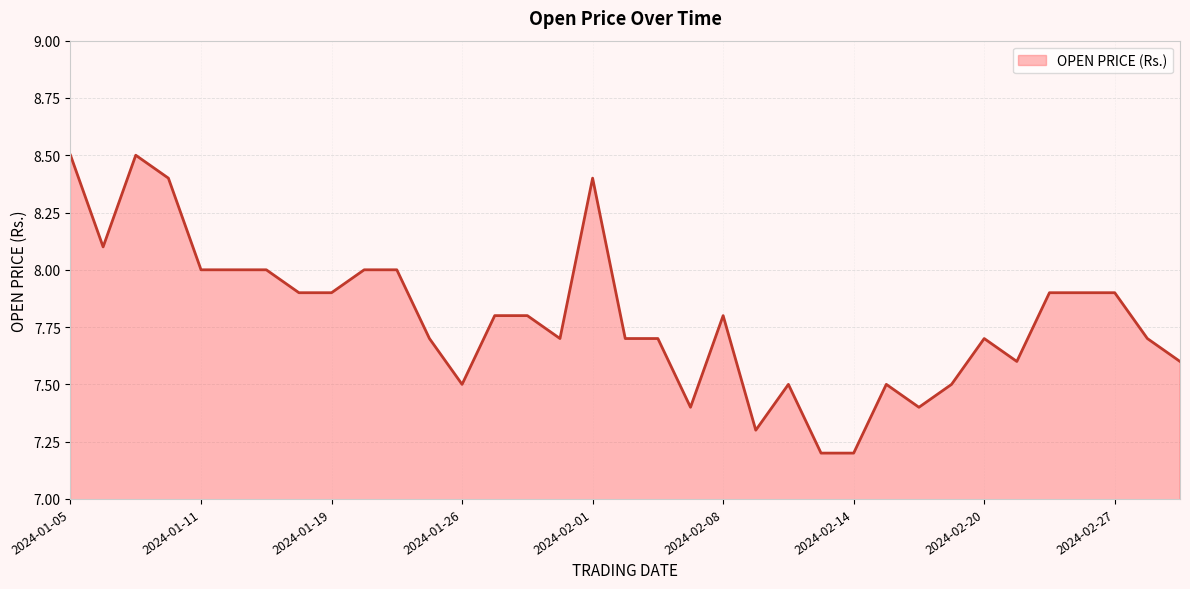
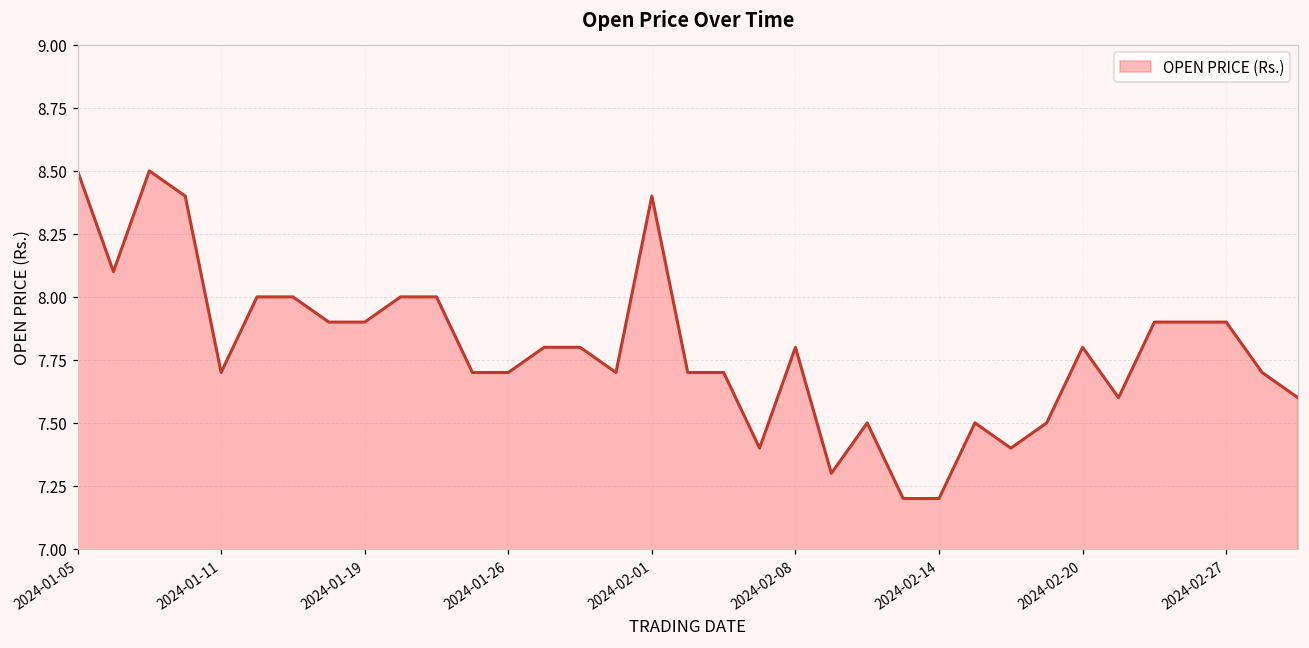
  {
    "2024-01-05": 8.5,
-   "2024-01-11": 8.0,
+   "2024-01-11": 7.7,
    "2024-01-19": 7.9,
-   "2024-01-26": 7.5,
+   "2024-01-26": 7.7,
    "2024-02-01": 8.4,
    "2024-02-08": 7.8,
    "2024-02-14": 7.2,
-   "2024-02-20": 7.7,
+   "2024-02-20": 7.8,
    "2024-02-27": 7.9
  }
